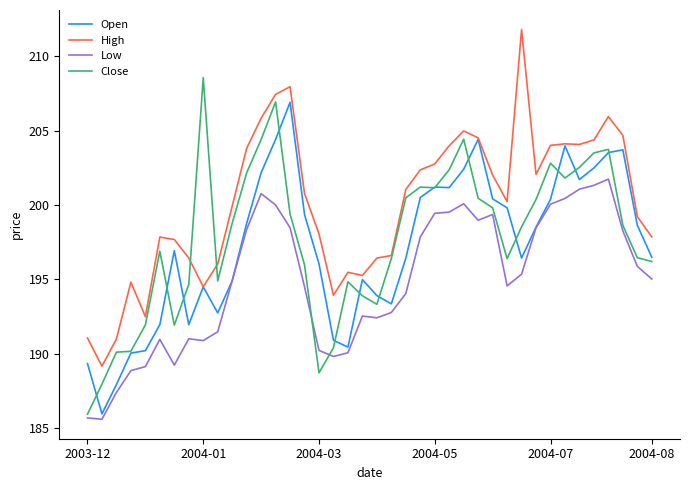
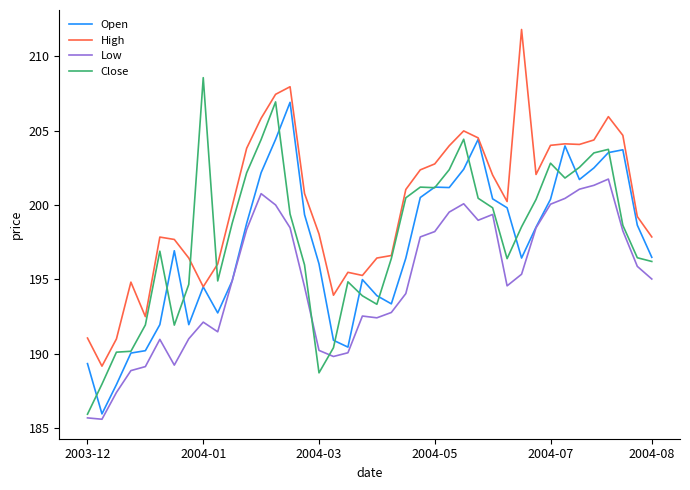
  {
    "Open": {
      "2003-12": 189.3,
      "2004-03": 196.0,
      "2004-07": 200.4,
      "2004-08": 196.5
    },
    "High": {
      "2003-12": 191.1,
      "2004-03": 198.1,
      "2004-05": 202.8,
      "2004-07": 204.0,
      "2004-08": 197.9
    },
    "Low": {
      "2003-12": 185.7,
-     "2004-01": 190.9,
+     "2004-01": 192.1,
      "2004-03": 190.2,
-     "2004-05": 199.4,
+     "2004-05": 198.2,
      "2004-07": 200.1,
      "2004-08": 195.0
    },
    "Close": {
      "2003-12": 185.9,
      "2004-01": 208.6,
      "2004-03": 188.7,
      "2004-07": 202.8,
      "2004-08": 196.2
    }
  }
